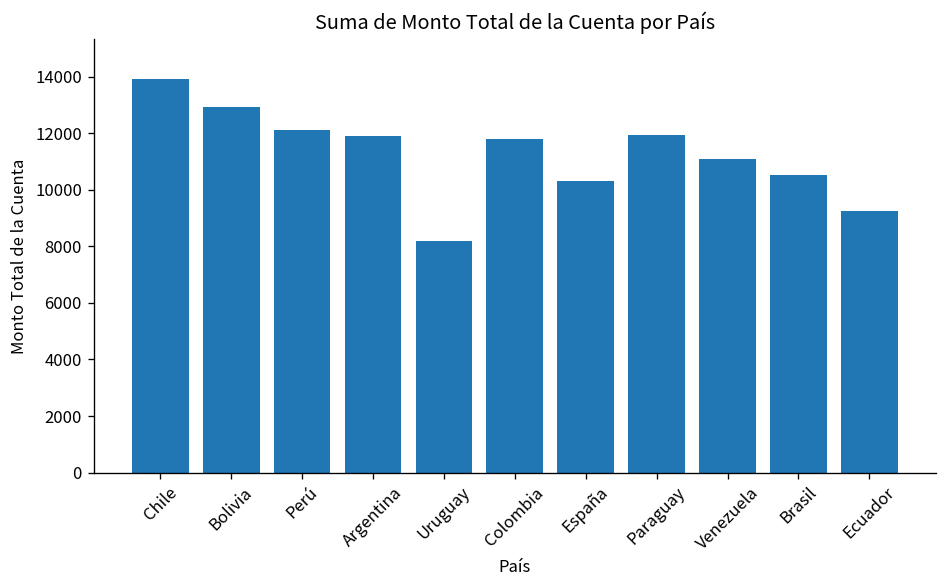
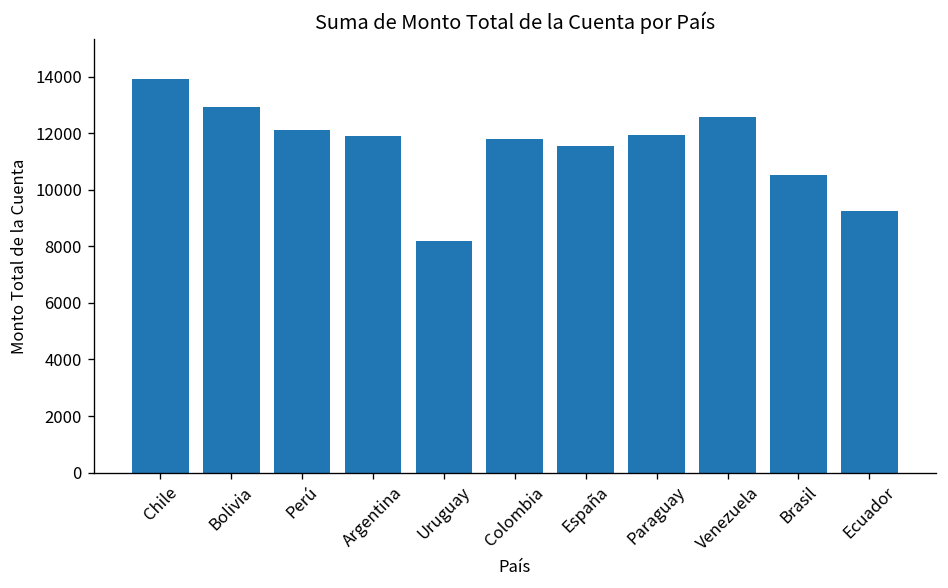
  {
    "Chile": 13900,
    "Bolivia": 12900,
    "Perú": 12100,
    "Argentina": 11900,
    "Uruguay": 8200,
    "Colombia": 11800,
-   "España": 10300,
+   "España": 11500,
    "Paraguay": 11900,
-   "Venezuela": 11100,
+   "Venezuela": 12600,
    "Brasil": 10500,
    "Ecuador": 9200
  }
